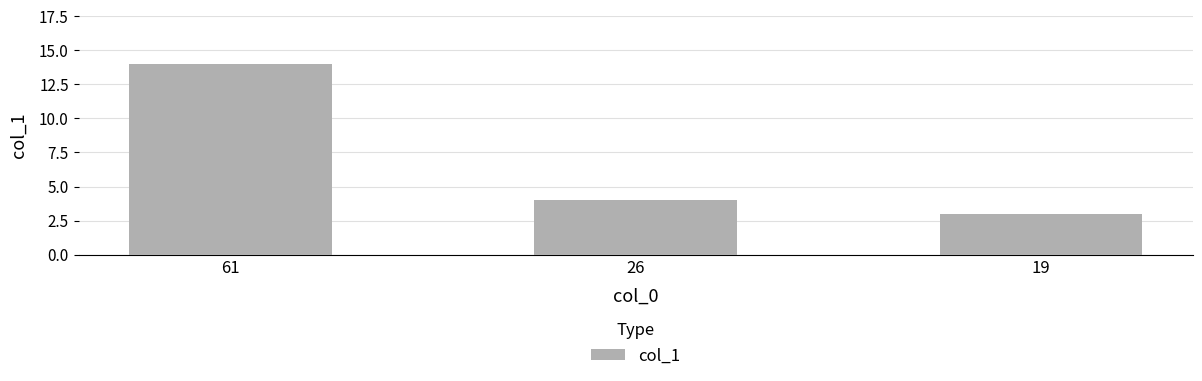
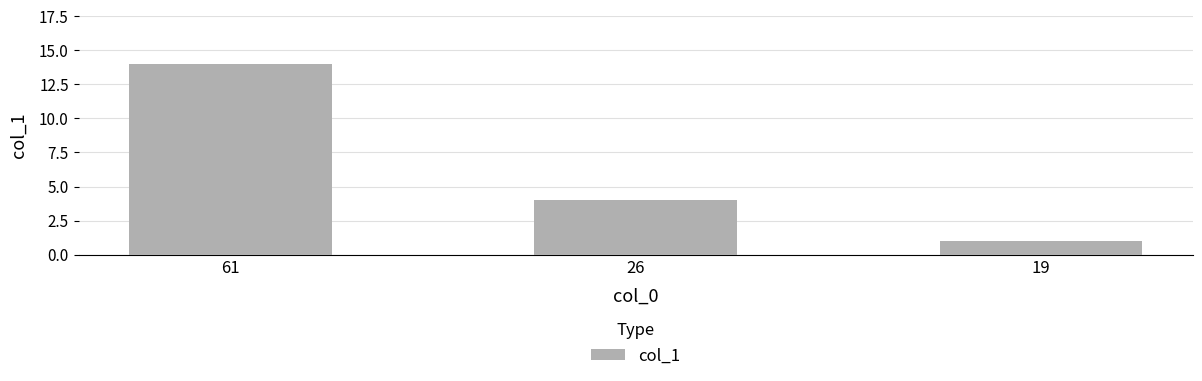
  {
    "61": 14,
    "26": 4,
-   "19": 3
+   "19": 1
  }
